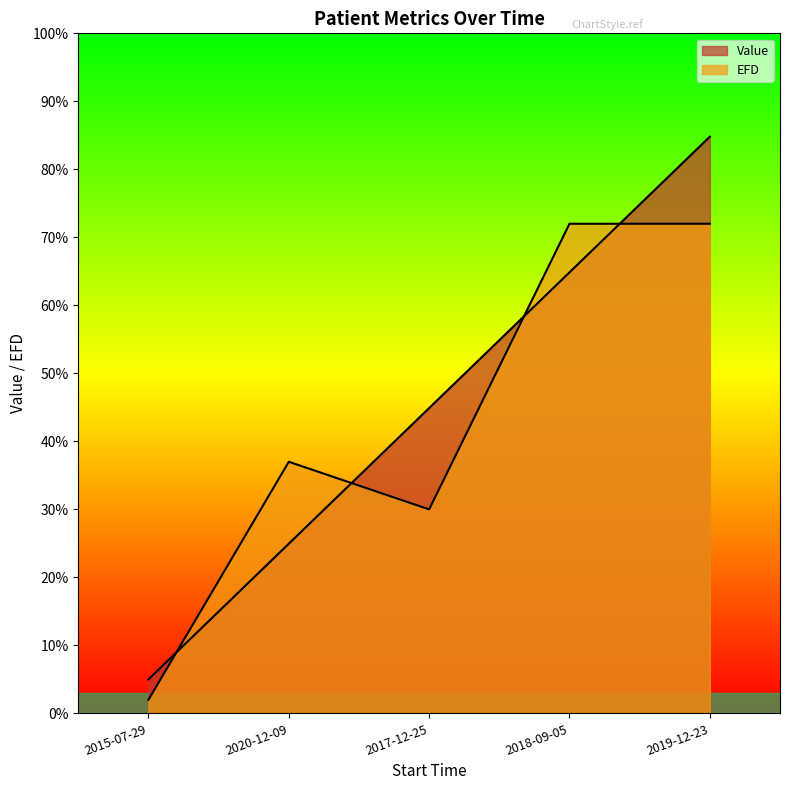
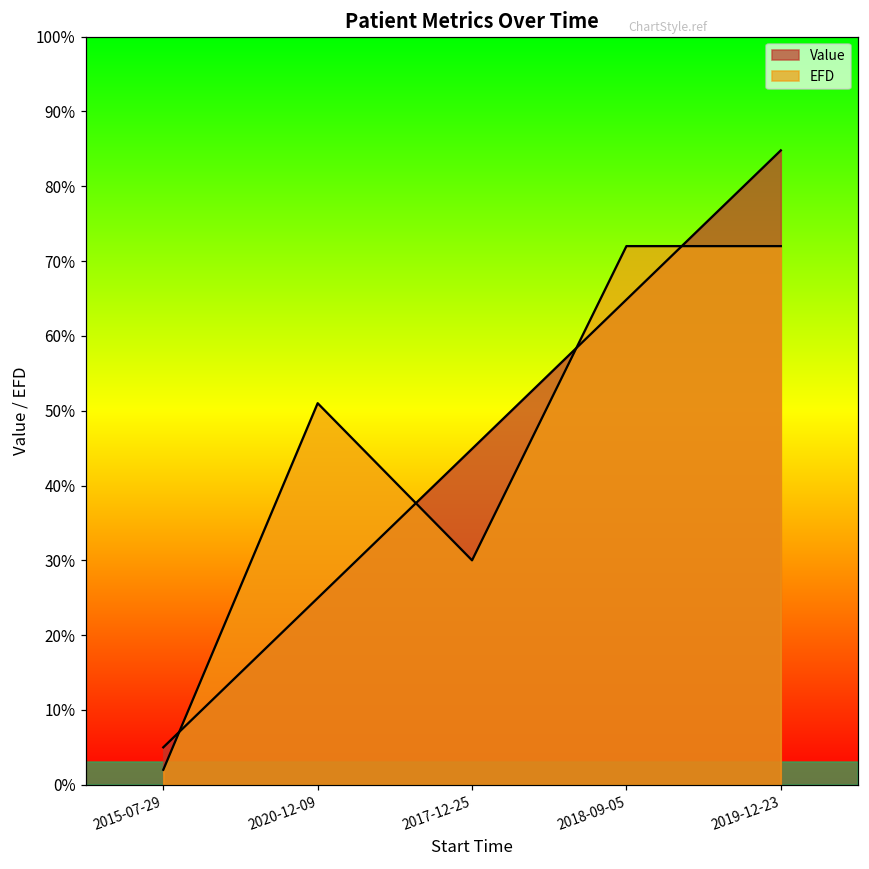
  {
    "Value": {
      "2015-07-29": "5%",
      "2020-12-09": "25%",
      "2017-12-25": "45%",
      "2018-09-05": "65%",
      "2019-12-23": "85%"
    },
    "EFD": {
-     "2020-12-09": "37%",
+     "2020-12-09": "51%",
      "2017-12-25": "30%",
      "2018-09-05": "72%",
      "2019-12-23": "72%"
    }
  }
